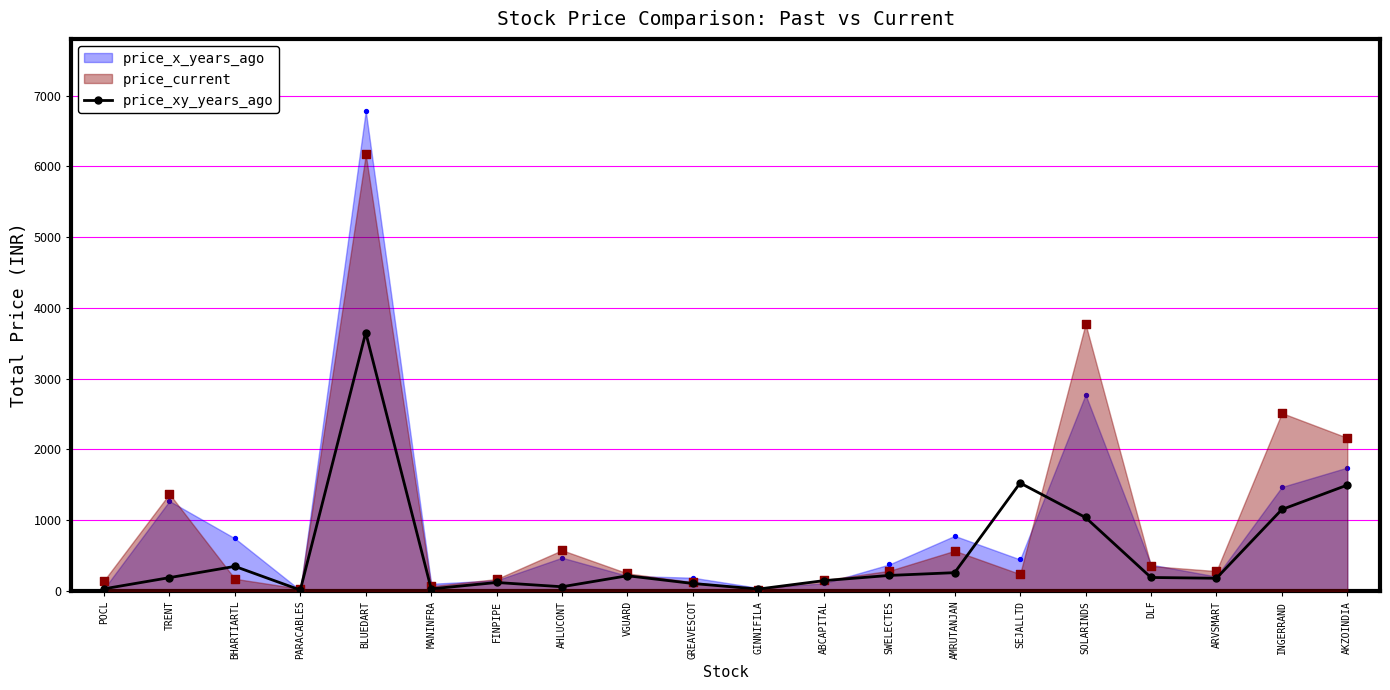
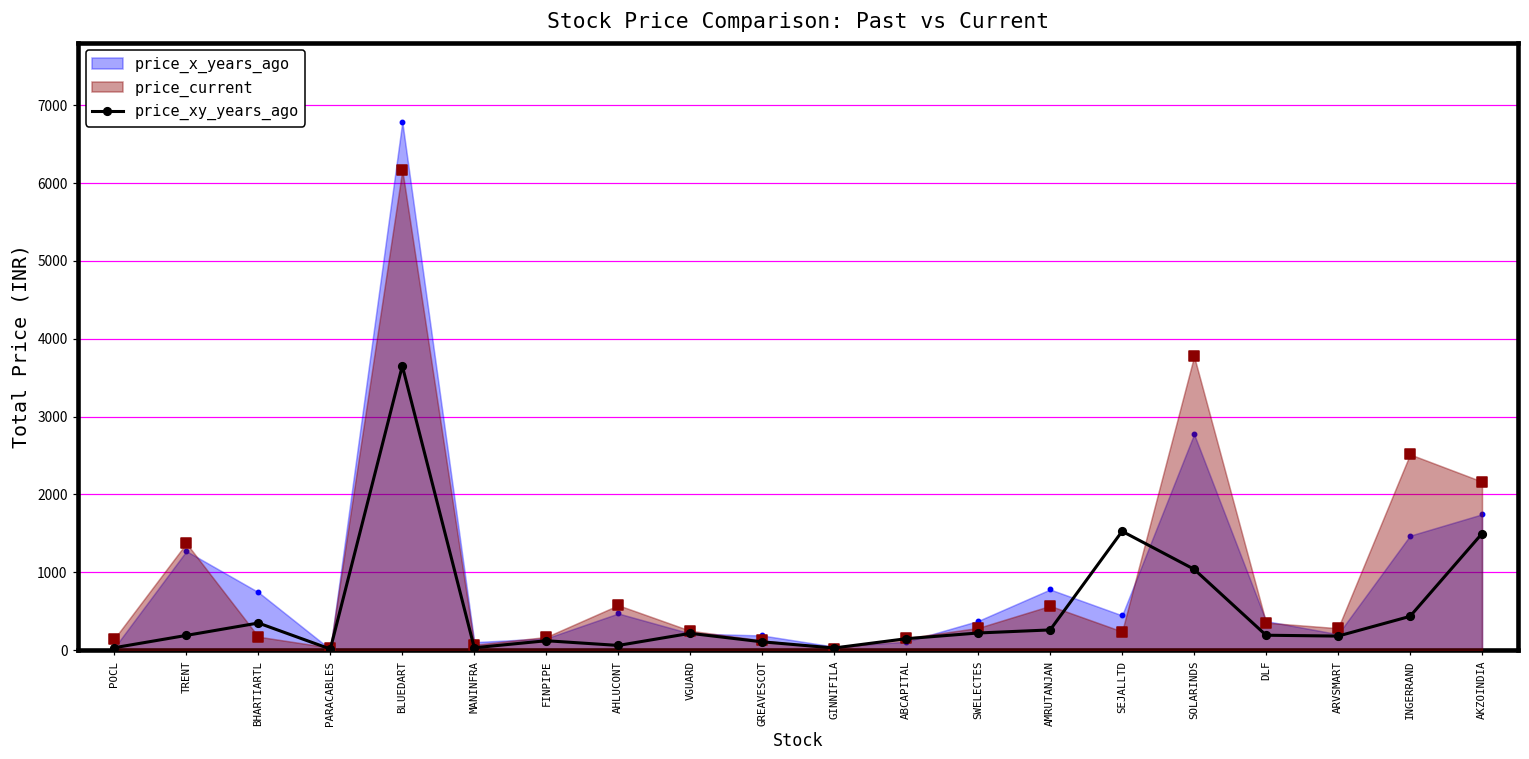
  {
    "price_xy_years_ago": {
      "TRENT": 200,
      "BHARTIARTL": 300,
      "BLUEDART": 3700,
      "MANINFRA": 0,
      "AHLUCONT": 100,
      "SWELECTES": 200,
      "AMRUTANJAN": 300,
      "SEJALLTD": 1500,
      "SOLARINDS": 1000,
      "DLF": 200,
-     "INGERRAND": 1200,
+     "INGERRAND": 400,
      "AKZOINDIA": 1500
    },
    "price_x_years_ago": {
      "TRENT": 1300,
      "BHARTIARTL": 700,
      "BLUEDART": 6800,
      "AHLUCONT": 500,
      "GREAVESCOT": 200,
      "ABCAPITAL": 100,
      "SWELECTES": 400,
      "AMRUTANJAN": 800,
      "SEJALLTD": 400,
      "SOLARINDS": 2800,
      "INGERRAND": 1500,
      "AKZOINDIA": 1700
    },
    "price_current": {
      "POCL": 100,
      "TRENT": 1400,
      "BHARTIARTL": 200,
      "BLUEDART": 6200,
      "AHLUCONT": 600,
      "SWELECTES": 300,
      "AMRUTANJAN": 600,
      "SEJALLTD": 200,
      "SOLARINDS": 3800,
      "ARVSMART": 300,
      "INGERRAND": 2500,
      "AKZOINDIA": 2200
    }
  }
